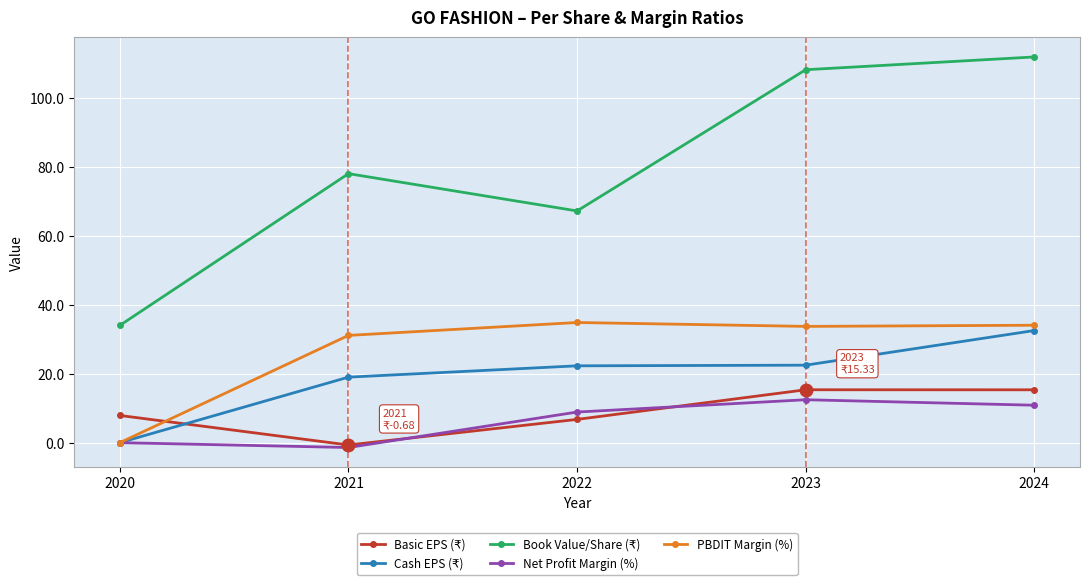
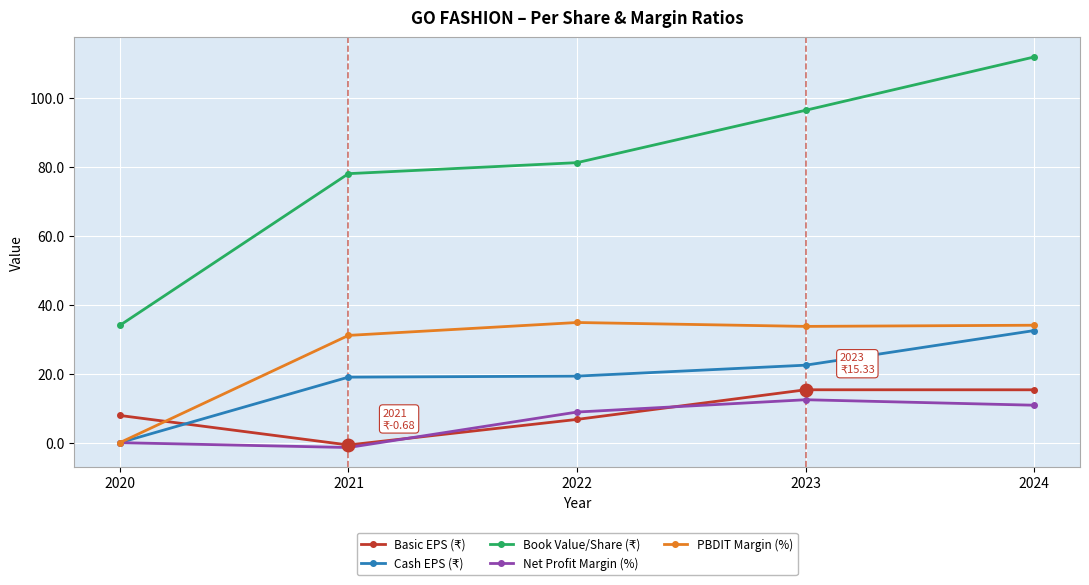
  {
    "Cash EPS (₹)": {
      "2021": 19,
-     "2022": 22,
+     "2022": 19,
      "2023": 22,
      "2024": 33
    },
    "Book Value/Share (₹)": {
      "2020": 34,
      "2021": 78,
-     "2022": 67,
-     "2023": 108,
+     "2022": 81,
+     "2023": 96,
      "2024": 112
    },
    "Net Profit Margin (%)": {
      "2022": 9,
      "2023": 12,
      "2024": 11
    },
    "PBDIT Margin (%)": {
      "2021": 31,
      "2022": 35,
      "2023": 34,
      "2024": 34
    }
  }
